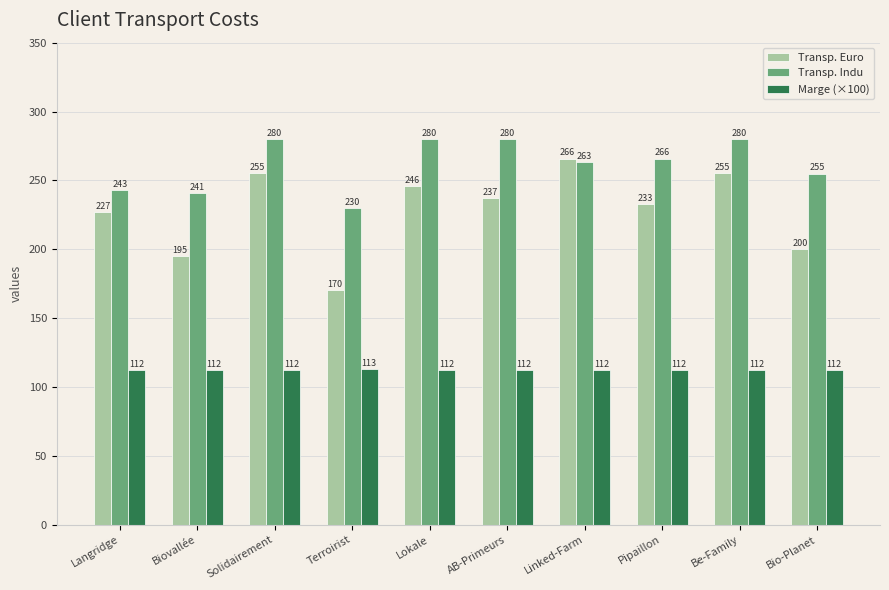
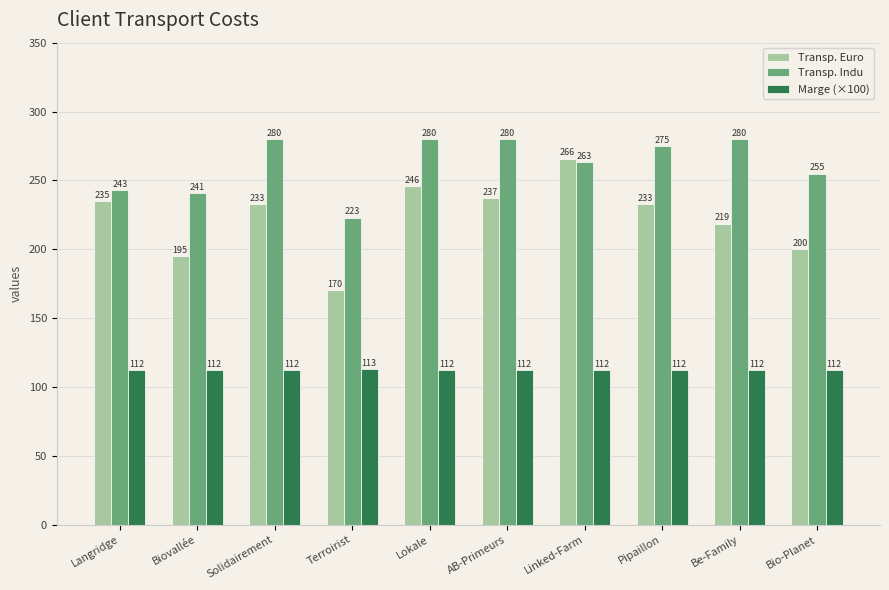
  {
    "Transp. Euro": {
-     "Langridge": 227,
+     "Langridge": 235,
      "Biovallée": 195,
-     "Solidairement": 255,
+     "Solidairement": 233,
      "Terroirist": 170,
      "Lokale": 246,
      "AB-Primeurs": 237,
      "Linked-Farm": 266,
      "Pipaillon": 233,
-     "Be-Family": 255,
+     "Be-Family": 219,
      "Bio-Planet": 200
    },
    "Transp. Indu": {
      "Langridge": 243,
      "Biovallée": 241,
      "Solidairement": 280,
-     "Terroirist": 230,
+     "Terroirist": 223,
      "Lokale": 280,
      "AB-Primeurs": 280,
      "Linked-Farm": 263,
-     "Pipaillon": 266,
+     "Pipaillon": 275,
      "Be-Family": 280,
      "Bio-Planet": 255
    },
    "Marge (×100)": {
      "Langridge": 112,
      "Biovallée": 112,
      "Solidairement": 112,
      "Terroirist": 113,
      "Lokale": 112,
      "AB-Primeurs": 112,
      "Linked-Farm": 112,
      "Pipaillon": 112,
      "Be-Family": 112,
      "Bio-Planet": 112
    }
  }
